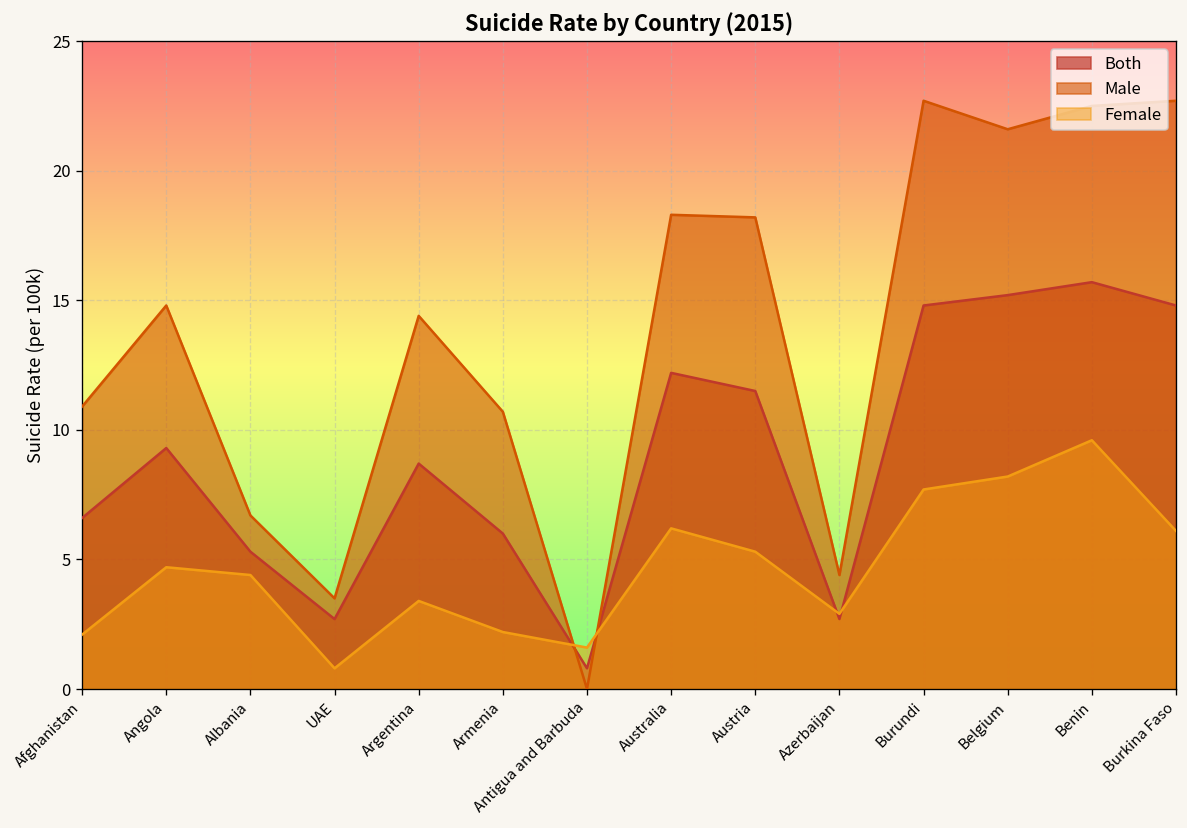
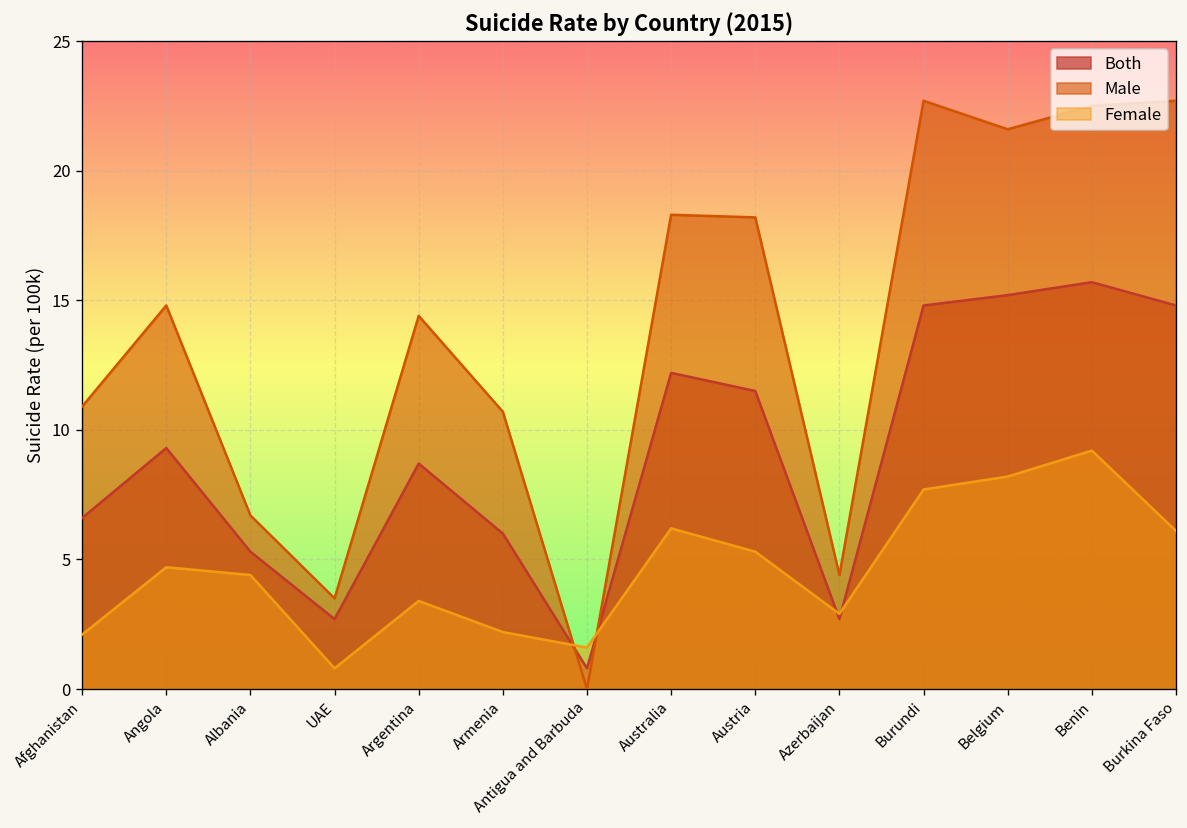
  {
    "Female": {
      "Afghanistan": 2.1,
      "Angola": 4.7,
      "Albania": 4.4,
      "UAE": 0.8,
      "Argentina": 3.4,
      "Armenia": 2.2,
      "Antigua and Barbuda": 1.6,
      "Australia": 6.2,
      "Austria": 5.3,
      "Azerbaijan": 2.9,
      "Burundi": 7.7,
      "Belgium": 8.2,
-     "Benin": 9.6,
+     "Benin": 9.2,
      "Burkina Faso": 6.1
    }
  }
